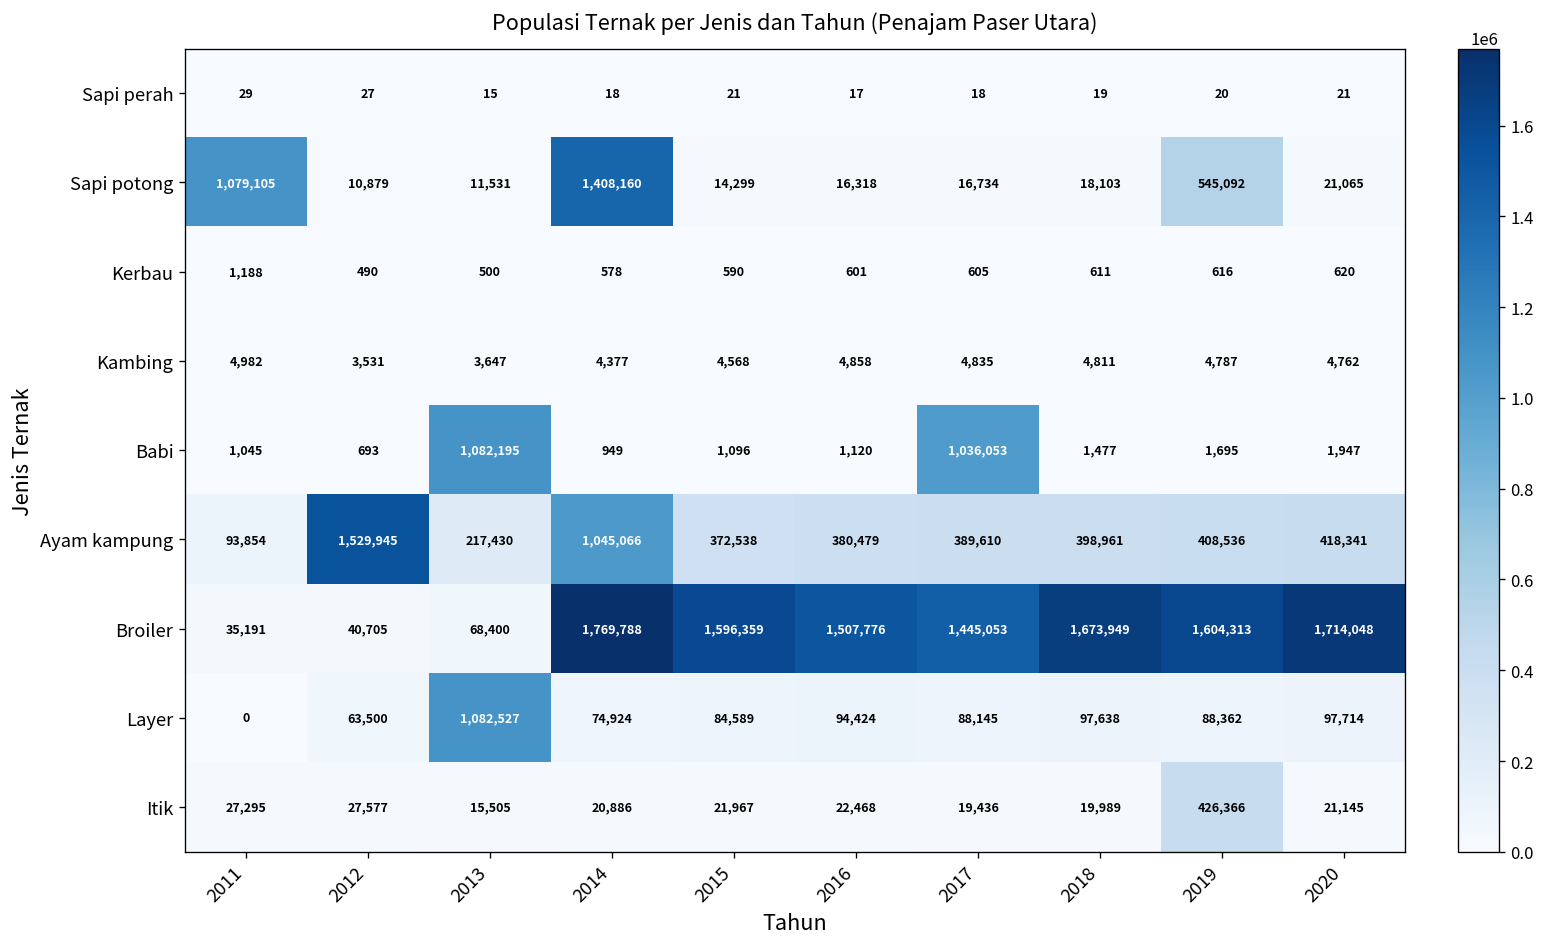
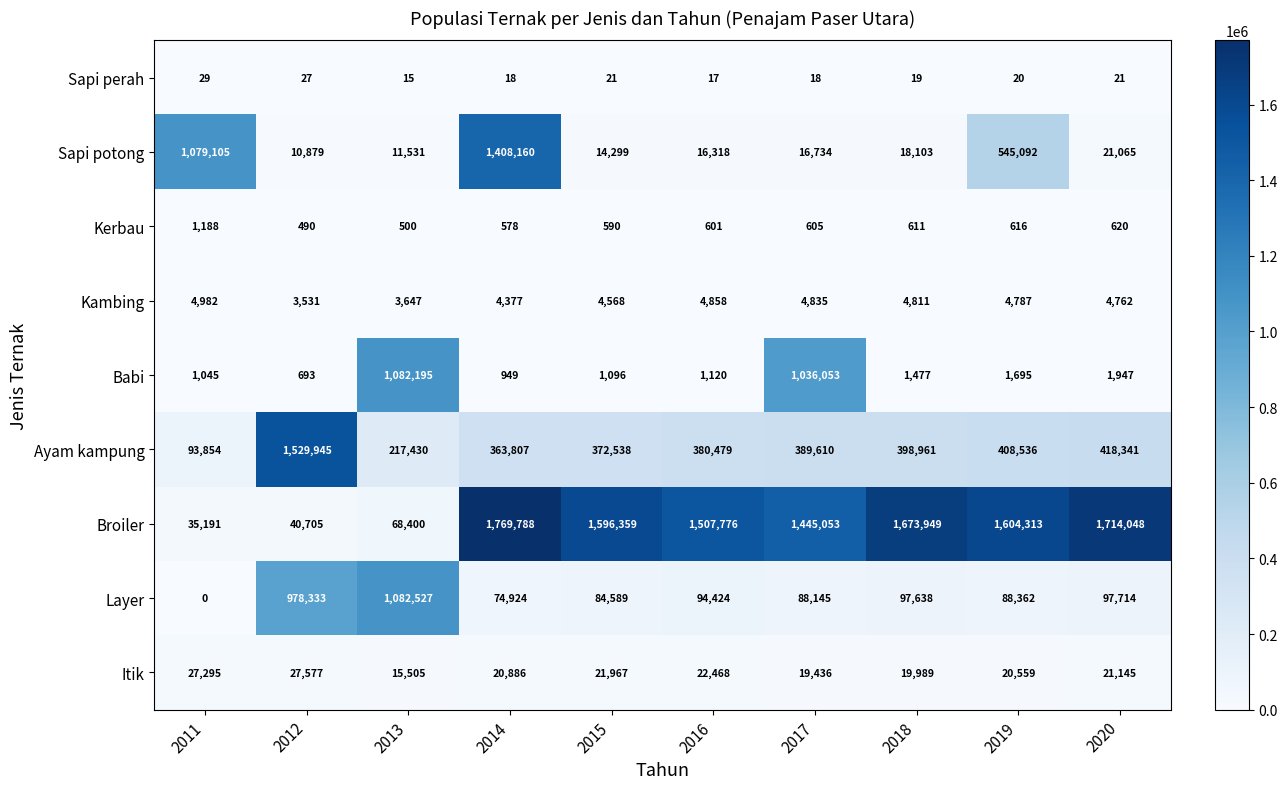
  {
    "Sapi perah": {
      "2011": "29",
      "2012": "27",
      "2013": "15",
      "2014": "18",
      "2015": "21",
      "2016": "17",
      "2017": "18",
      "2018": "19",
      "2019": "20",
      "2020": "21"
    },
    "Sapi potong": {
      "2011": "1,079,105",
      "2012": "10,879",
      "2013": "11,531",
      "2014": "1,408,160",
      "2015": "14,299",
      "2016": "16,318",
      "2017": "16,734",
      "2018": "18,103",
      "2019": "545,092",
      "2020": "21,065"
    },
    "Kerbau": {
      "2011": "1,188",
      "2012": "490",
      "2013": "500",
      "2014": "578",
      "2015": "590",
      "2016": "601",
      "2017": "605",
      "2018": "611",
      "2019": "616",
      "2020": "620"
    },
    "Kambing": {
      "2011": "4,982",
      "2012": "3,531",
      "2013": "3,647",
      "2014": "4,377",
      "2015": "4,568",
      "2016": "4,858",
      "2017": "4,835",
      "2018": "4,811",
      "2019": "4,787",
      "2020": "4,762"
    },
    "Babi": {
      "2011": "1,045",
      "2012": "693",
      "2013": "1,082,195",
      "2014": "949",
      "2015": "1,096",
      "2016": "1,120",
      "2017": "1,036,053",
      "2018": "1,477",
      "2019": "1,695",
      "2020": "1,947"
    },
    "Ayam kampung": {
      "2011": "93,854",
      "2012": "1,529,945",
      "2013": "217,430",
-     "2014": "1,045,066",
+     "2014": "363,807",
      "2015": "372,538",
      "2016": "380,479",
      "2017": "389,610",
      "2018": "398,961",
      "2019": "408,536",
      "2020": "418,341"
    },
    "Broiler": {
      "2011": "35,191",
      "2012": "40,705",
      "2013": "68,400",
      "2014": "1,769,788",
      "2015": "1,596,359",
      "2016": "1,507,776",
      "2017": "1,445,053",
      "2018": "1,673,949",
      "2019": "1,604,313",
      "2020": "1,714,048"
    },
    "Layer": {
      "2011": "0",
-     "2012": "63,500",
+     "2012": "978,333",
      "2013": "1,082,527",
      "2014": "74,924",
      "2015": "84,589",
      "2016": "94,424",
      "2017": "88,145",
      "2018": "97,638",
      "2019": "88,362",
      "2020": "97,714"
    },
    "Itik": {
      "2011": "27,295",
      "2012": "27,577",
      "2013": "15,505",
      "2014": "20,886",
      "2015": "21,967",
      "2016": "22,468",
      "2017": "19,436",
      "2018": "19,989",
-     "2019": "426,366",
+     "2019": "20,559",
      "2020": "21,145"
    }
  }
